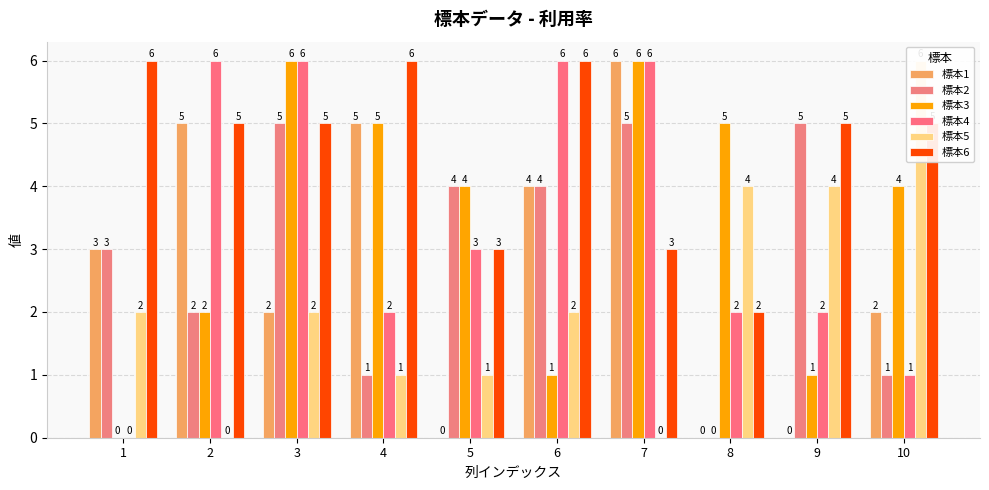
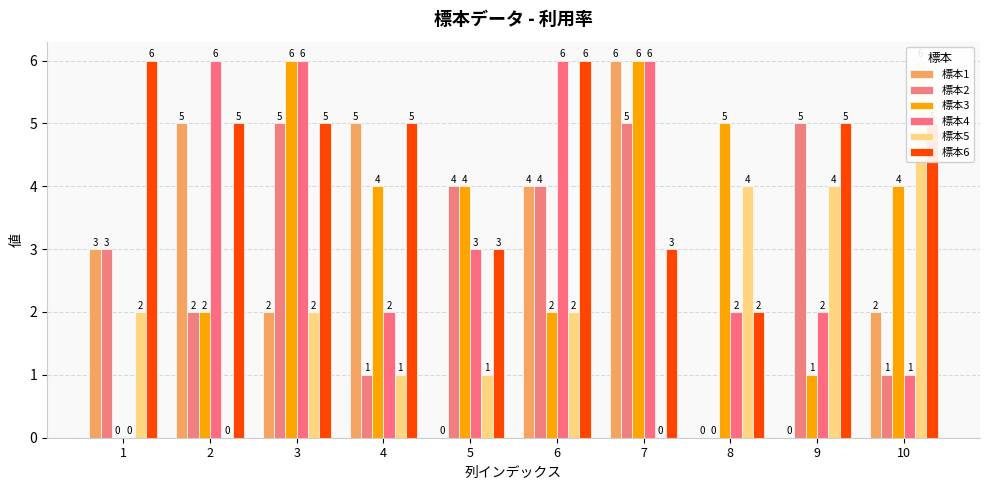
  {
    "標本3": {
      "1": 0,
      "2": 2,
      "3": 6,
-     "4": 5,
+     "4": 4,
      "5": 4,
-     "6": 1,
+     "6": 2,
      "7": 6,
      "8": 5,
      "9": 1,
      "10": 4
    },
    "標本6": {
      "1": 6,
      "2": 5,
      "3": 5,
-     "4": 6,
+     "4": 5,
      "5": 3,
      "6": 6,
      "7": 3,
      "8": 2,
      "9": 5
    }
  }
